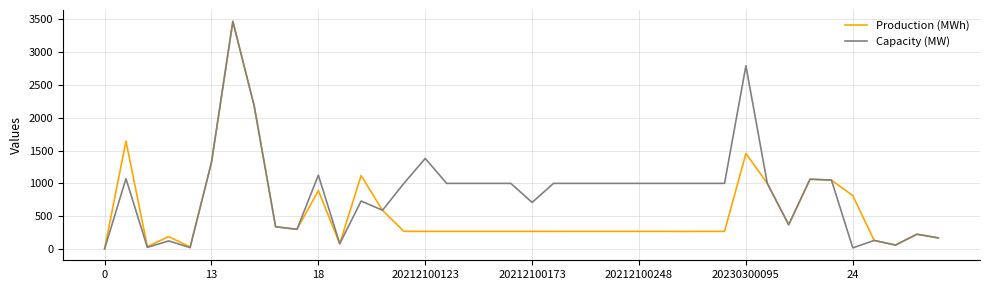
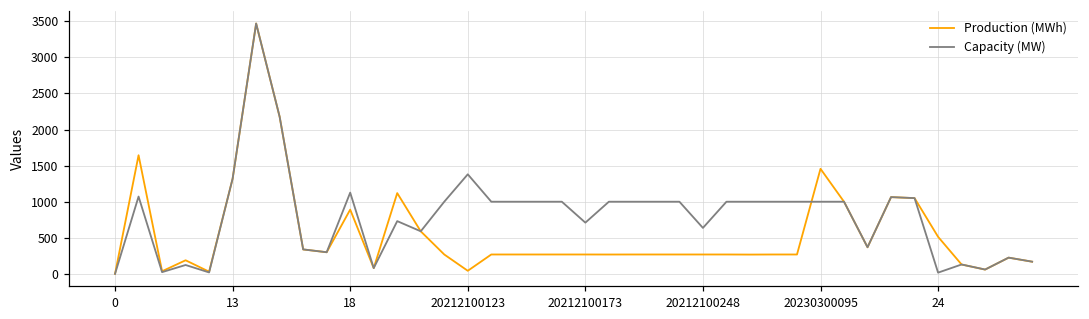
  {
    "Production (MWh)": {
      "18": 900,
-     "20212100123": 300,
+     "20212100123": 0,
      "20212100173": 300,
      "20212100248": 300,
      "20230300095": 1500,
-     "24": 800
+     "24": 500
    },
    "Capacity (MW)": {
      "18": 1100,
      "20212100123": 1400,
      "20212100173": 700,
-     "20212100248": 1000,
-     "20230300095": 2800,
+     "20212100248": 600,
+     "20230300095": 1000,
      "24": 0
    }
  }
